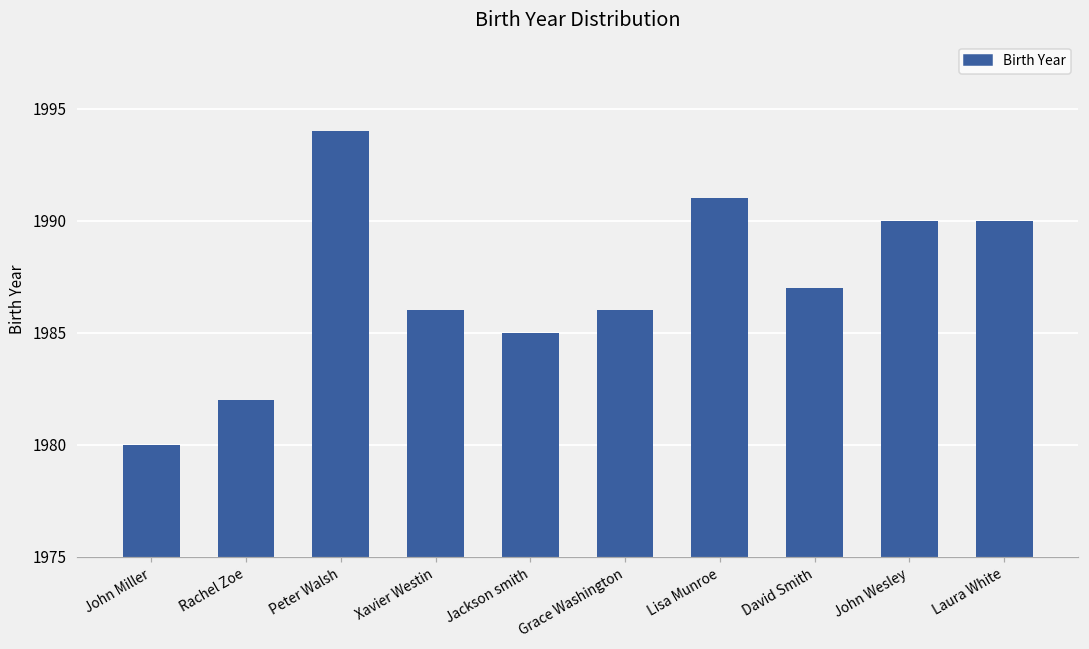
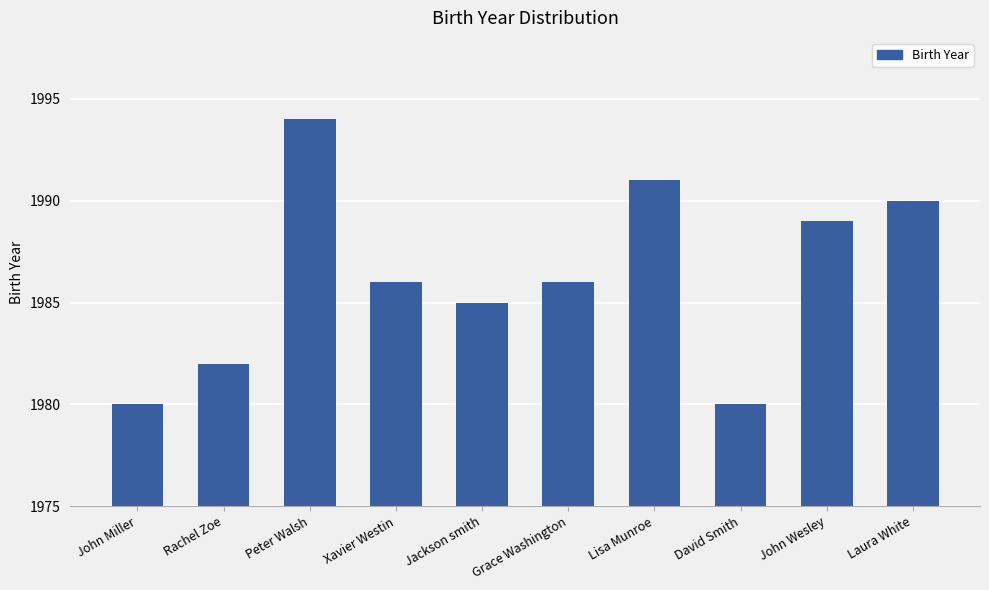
  {
    "John Miller": 1980,
    "Rachel Zoe": 1982,
    "Peter Walsh": 1994,
    "Xavier Westin": 1986,
    "Jackson smith": 1985,
    "Grace Washington": 1986,
    "Lisa Munroe": 1991,
-   "David Smith": 1987,
-   "John Wesley": 1990,
+   "David Smith": 1980,
+   "John Wesley": 1989,
    "Laura White": 1990
  }
